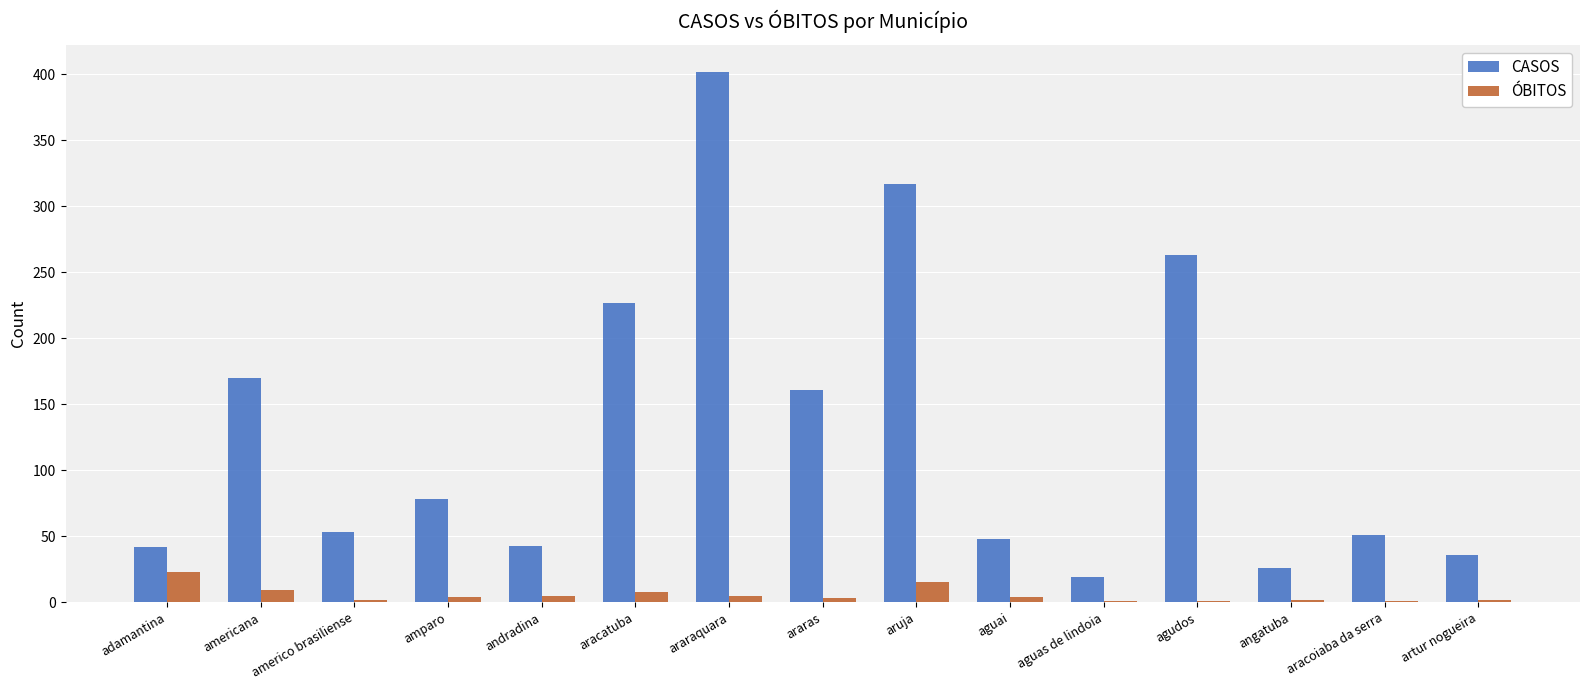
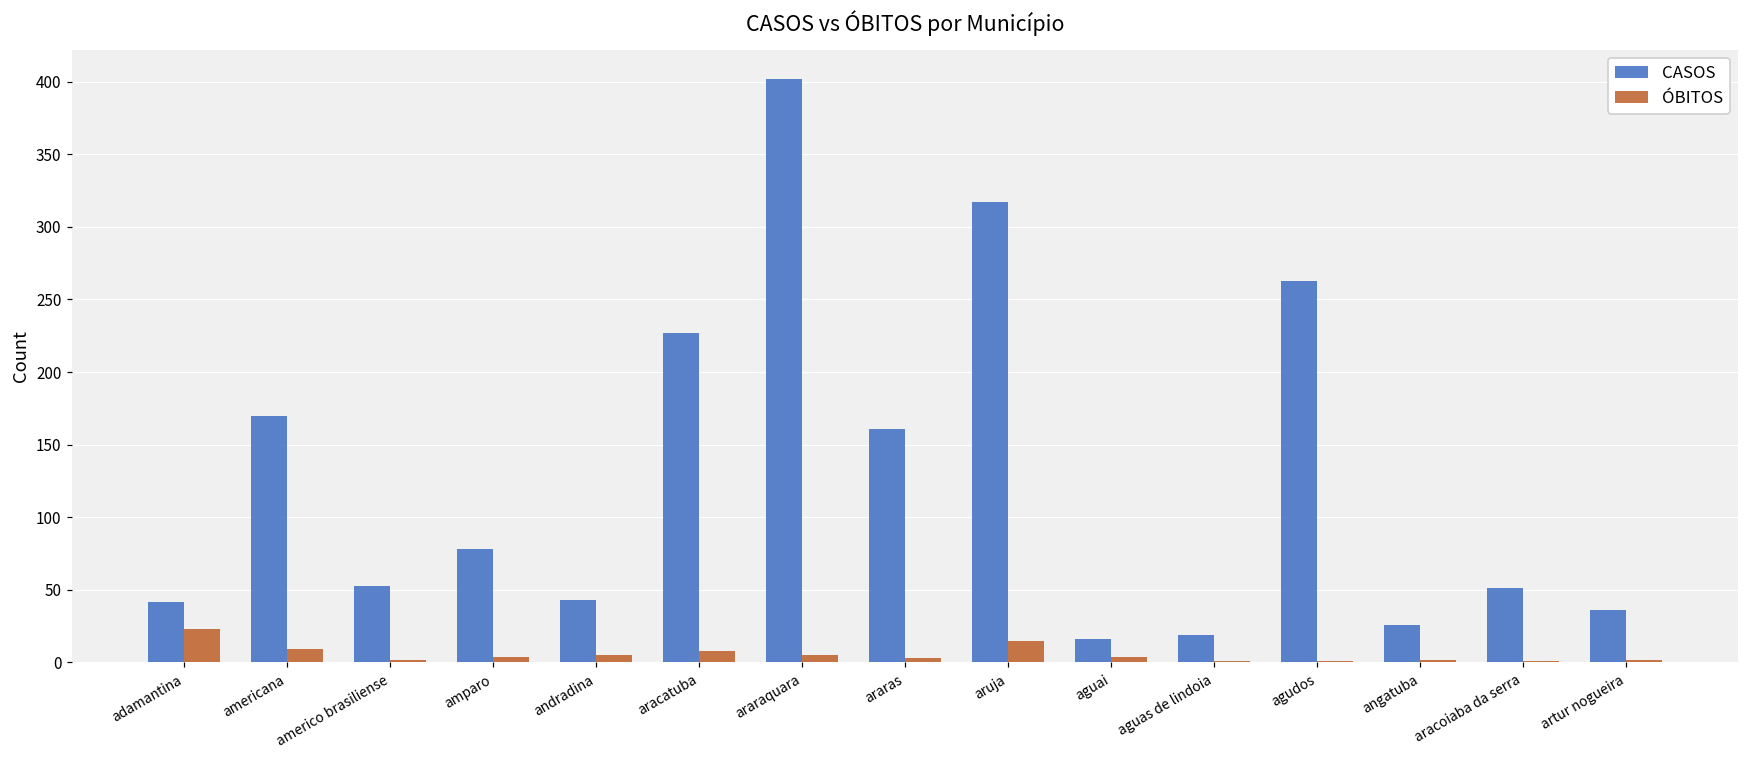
  {
    "CASOS": {
      "adamantina": 42,
      "americana": 170,
      "americo brasiliense": 53,
      "amparo": 78,
      "andradina": 43,
      "aracatuba": 227,
      "araraquara": 402,
      "araras": 161,
      "aruja": 317,
-     "aguai": 48,
+     "aguai": 16,
      "aguas de lindoia": 19,
      "agudos": 263,
      "angatuba": 26,
      "aracoiaba da serra": 51,
      "artur nogueira": 36
    },
    "ÓBITOS": {
      "adamantina": 23,
      "americana": 9,
      "americo brasiliense": 2,
      "amparo": 4,
      "andradina": 5,
      "aracatuba": 8,
      "araraquara": 5,
      "araras": 3,
      "aruja": 15,
      "aguai": 4,
      "angatuba": 2,
      "artur nogueira": 2
    }
  }
